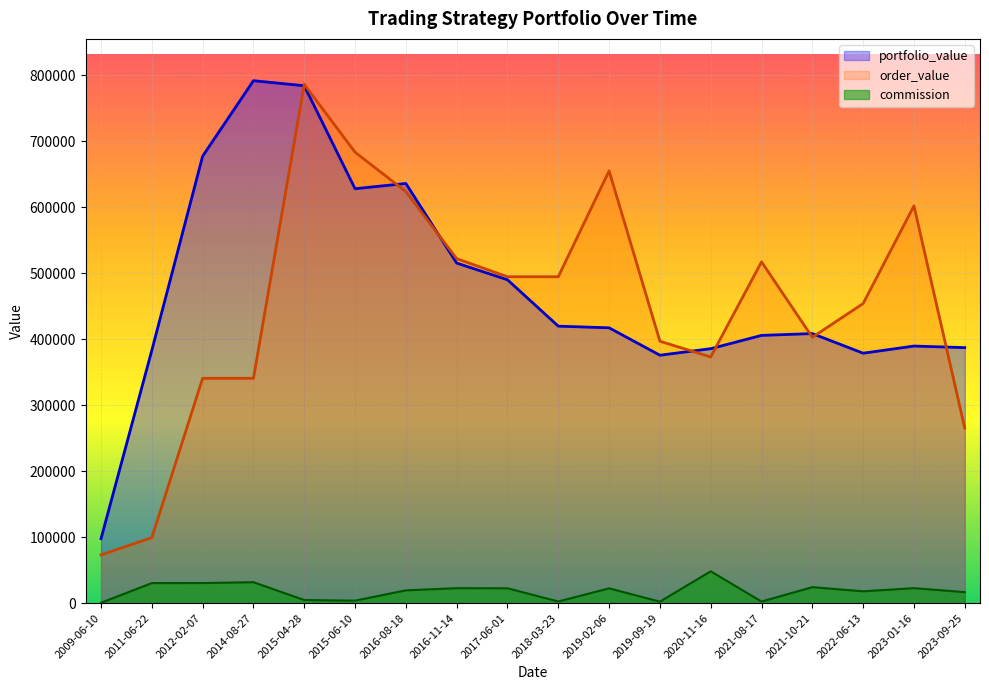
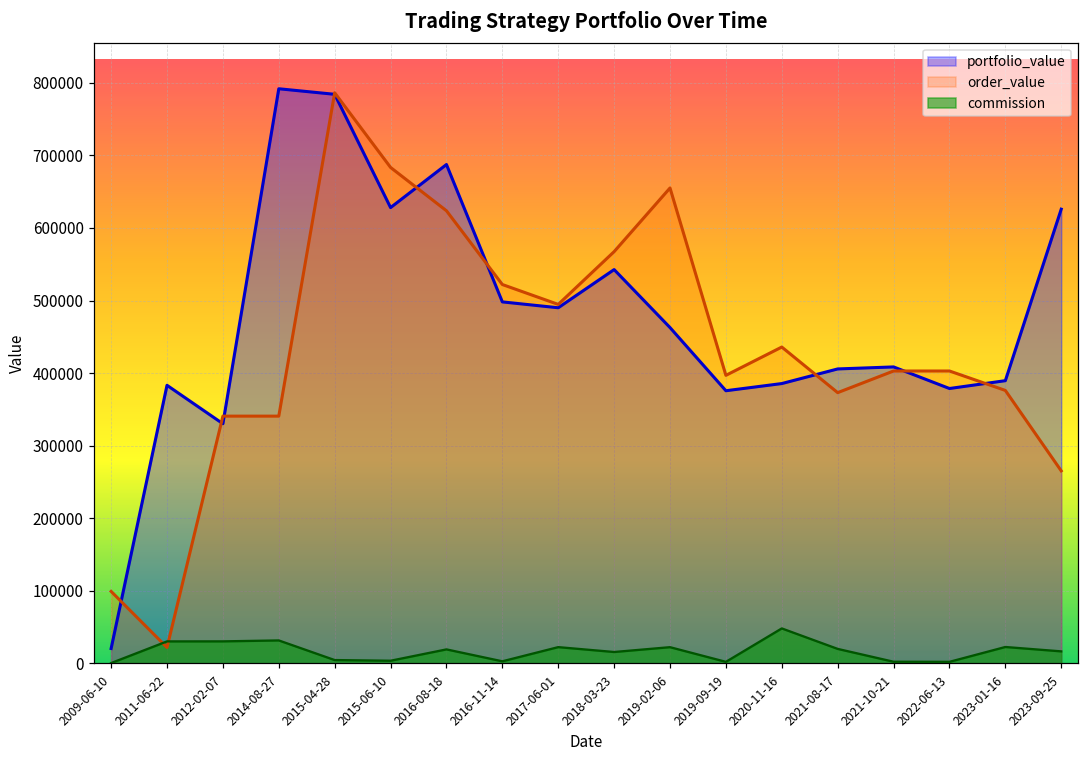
  {
    "portfolio_value": {
-     "2009-06-10": 100000,
+     "2009-06-10": 20000,
      "2011-06-22": 380000,
-     "2012-02-07": 680000,
+     "2012-02-07": 330000,
      "2014-08-27": 790000,
      "2015-06-10": 630000,
-     "2016-08-18": 640000,
-     "2016-11-14": 520000,
+     "2016-08-18": 690000,
+     "2016-11-14": 500000,
      "2017-06-01": 490000,
-     "2018-03-23": 420000,
-     "2019-02-06": 420000,
+     "2018-03-23": 540000,
+     "2019-02-06": 460000,
      "2019-09-19": 380000,
      "2020-11-16": 390000,
      "2021-08-17": 410000,
      "2021-10-21": 410000,
      "2022-06-13": 380000,
      "2023-01-16": 390000,
-     "2023-09-25": 390000
+     "2023-09-25": 630000
    },
    "order_value": {
-     "2009-06-10": 70000,
-     "2011-06-22": 100000,
+     "2009-06-10": 100000,
+     "2011-06-22": 20000,
      "2012-02-07": 340000,
      "2014-08-27": 340000,
      "2015-06-10": 680000,
      "2016-08-18": 620000,
      "2016-11-14": 520000,
      "2017-06-01": 490000,
-     "2018-03-23": 490000,
+     "2018-03-23": 570000,
      "2019-02-06": 660000,
      "2019-09-19": 400000,
-     "2020-11-16": 370000,
-     "2021-08-17": 520000,
+     "2020-11-16": 440000,
+     "2021-08-17": 370000,
      "2021-10-21": 400000,
-     "2022-06-13": 450000,
-     "2023-01-16": 600000,
+     "2022-06-13": 400000,
+     "2023-01-16": 380000,
      "2023-09-25": 270000
    },
    "commission": {
      "2009-06-10": 0,
      "2011-06-22": 30000,
      "2012-02-07": 30000,
      "2014-08-27": 30000,
      "2015-04-28": 0,
      "2015-06-10": 0,
      "2016-08-18": 20000,
-     "2016-11-14": 20000,
+     "2016-11-14": 0,
      "2017-06-01": 20000,
-     "2018-03-23": 0,
+     "2018-03-23": 20000,
      "2019-02-06": 20000,
      "2019-09-19": 0,
      "2020-11-16": 50000,
-     "2021-08-17": 0,
-     "2021-10-21": 20000,
-     "2022-06-13": 20000,
+     "2021-08-17": 20000,
+     "2021-10-21": 0,
+     "2022-06-13": 0,
      "2023-01-16": 20000,
      "2023-09-25": 20000
    }
  }
